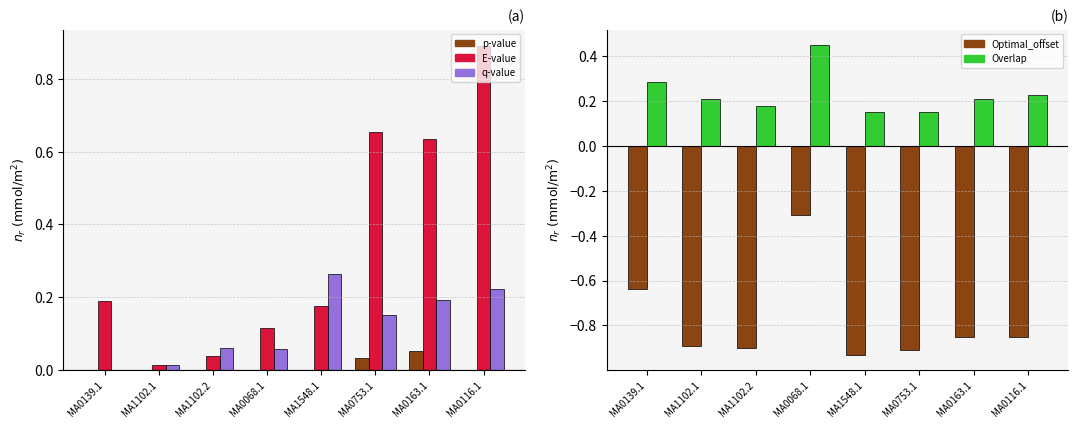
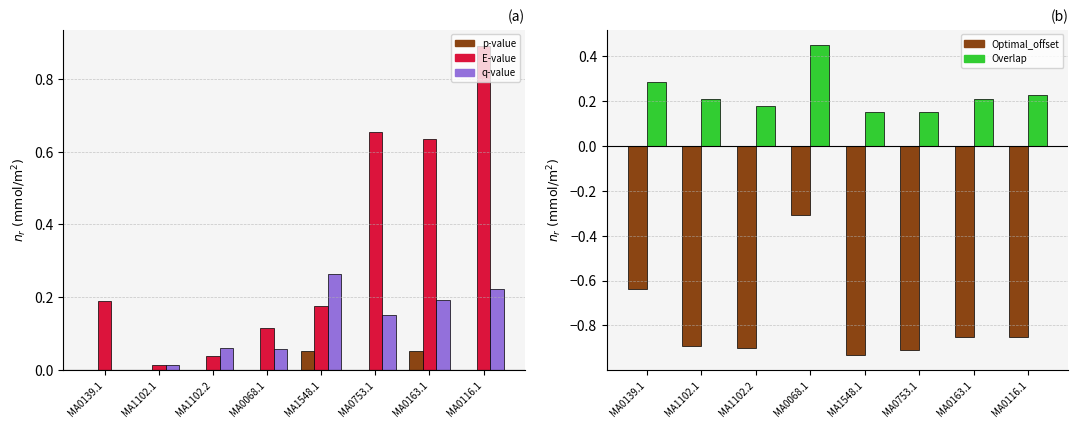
  {
    "(a)": {
      "p-value": {
-       "MA1548.1": 0.00,
-       "MA0753.1": 0.03,
+       "MA1548.1": 0.05,
+       "MA0753.1": 0.00,
        "MA0163.1": 0.05
      },
      "E-value": {
        "MA0139.1": 0.19,
        "MA1102.1": 0.01,
        "MA1102.2": 0.04,
        "MA0068.1": 0.11,
        "MA1548.1": 0.18,
        "MA0753.1": 0.66,
        "MA0163.1": 0.64
      },
      "q-value": {
        "MA1102.1": 0.01,
        "MA1102.2": 0.06,
        "MA0068.1": 0.06,
        "MA1548.1": 0.26,
        "MA0753.1": 0.15,
        "MA0163.1": 0.19,
        "MA0116.1": 0.22
      }
    },
    "(b)": {
      "Optimal_offset": {
        "MA0139.1": -0.64,
        "MA1102.1": -0.89,
        "MA1102.2": -0.90,
        "MA0068.1": -0.31,
        "MA1548.1": -0.93,
        "MA0753.1": -0.91,
        "MA0163.1": -0.85,
        "MA0116.1": -0.85
      },
      "Overlap": {
        "MA0139.1": 0.29,
        "MA1102.1": 0.21,
        "MA1102.2": 0.18,
        "MA0068.1": 0.45,
        "MA1548.1": 0.15,
        "MA0753.1": 0.15,
        "MA0163.1": 0.21,
        "MA0116.1": 0.22
      }
    }
  }
